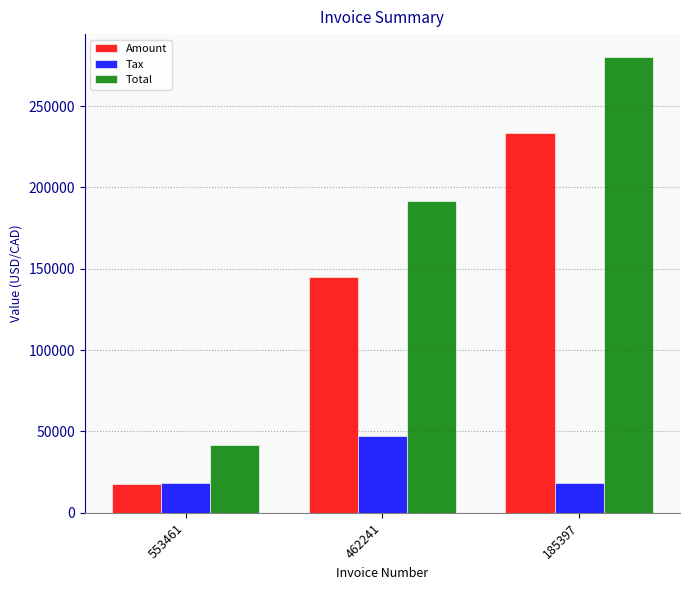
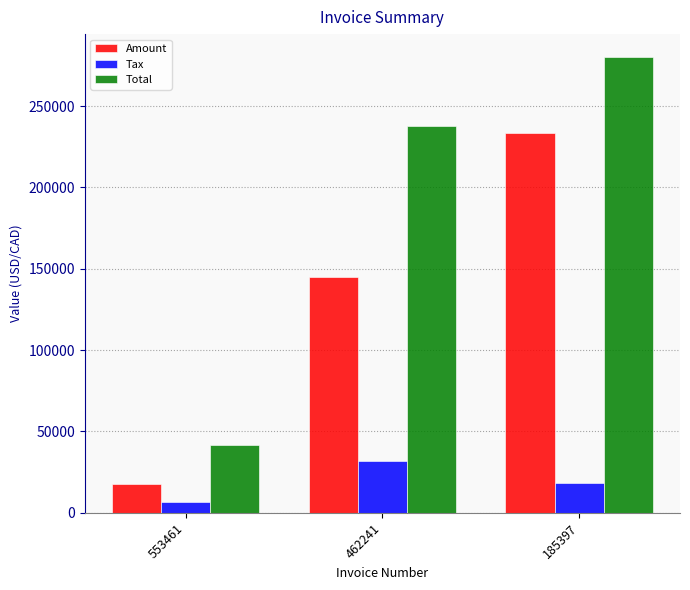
  {
    "Amount": {
      "553461": 18000,
      "462241": 145000,
      "185397": 234000
    },
    "Tax": {
-     "553461": 18000,
-     "462241": 47000,
+     "553461": 7000,
+     "462241": 32000,
      "185397": 18000
    },
    "Total": {
      "553461": 41000,
-     "462241": 192000,
+     "462241": 238000,
      "185397": 280000
    }
  }
